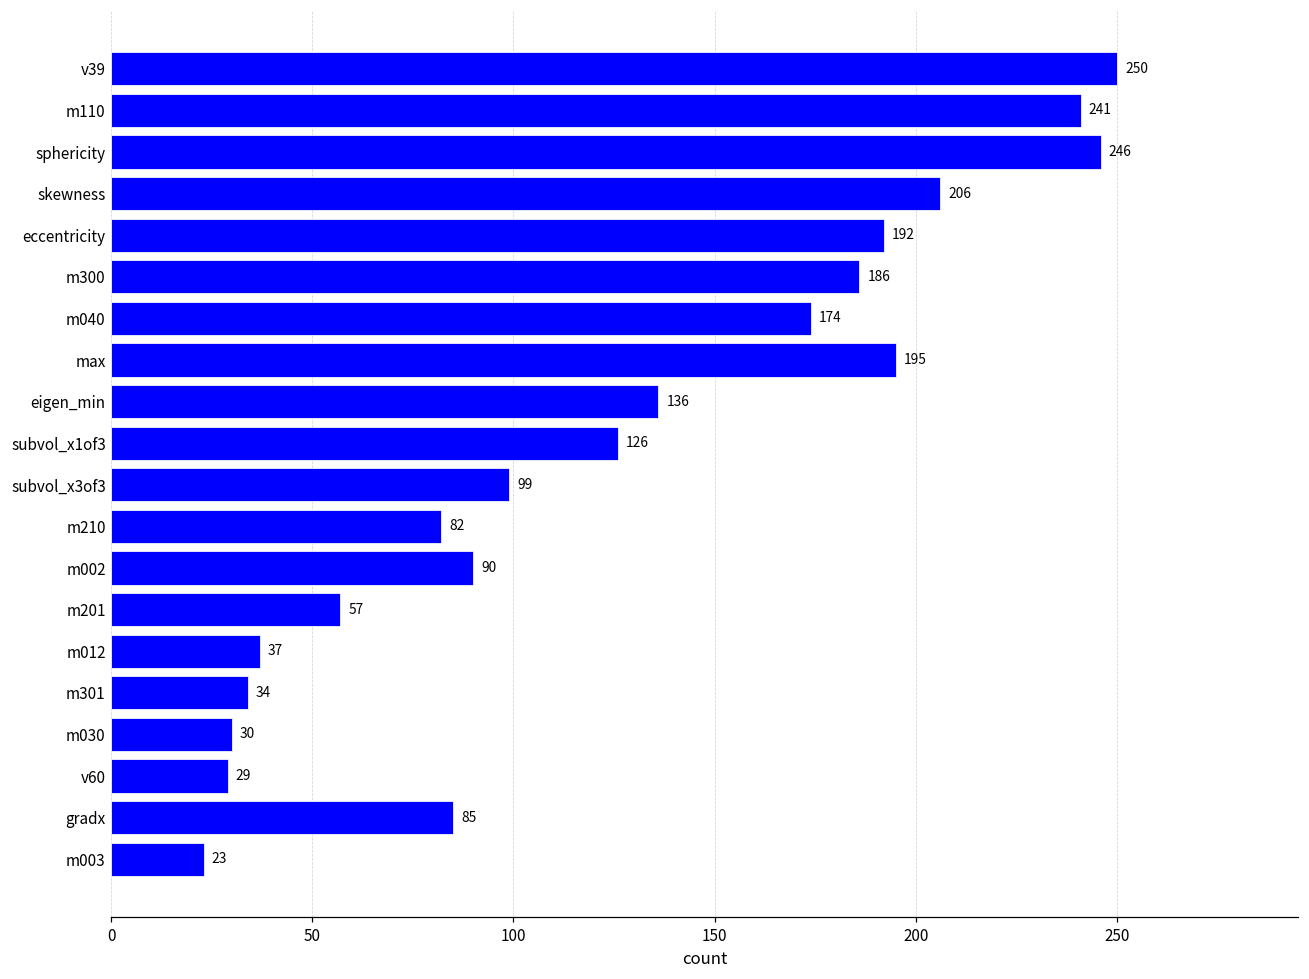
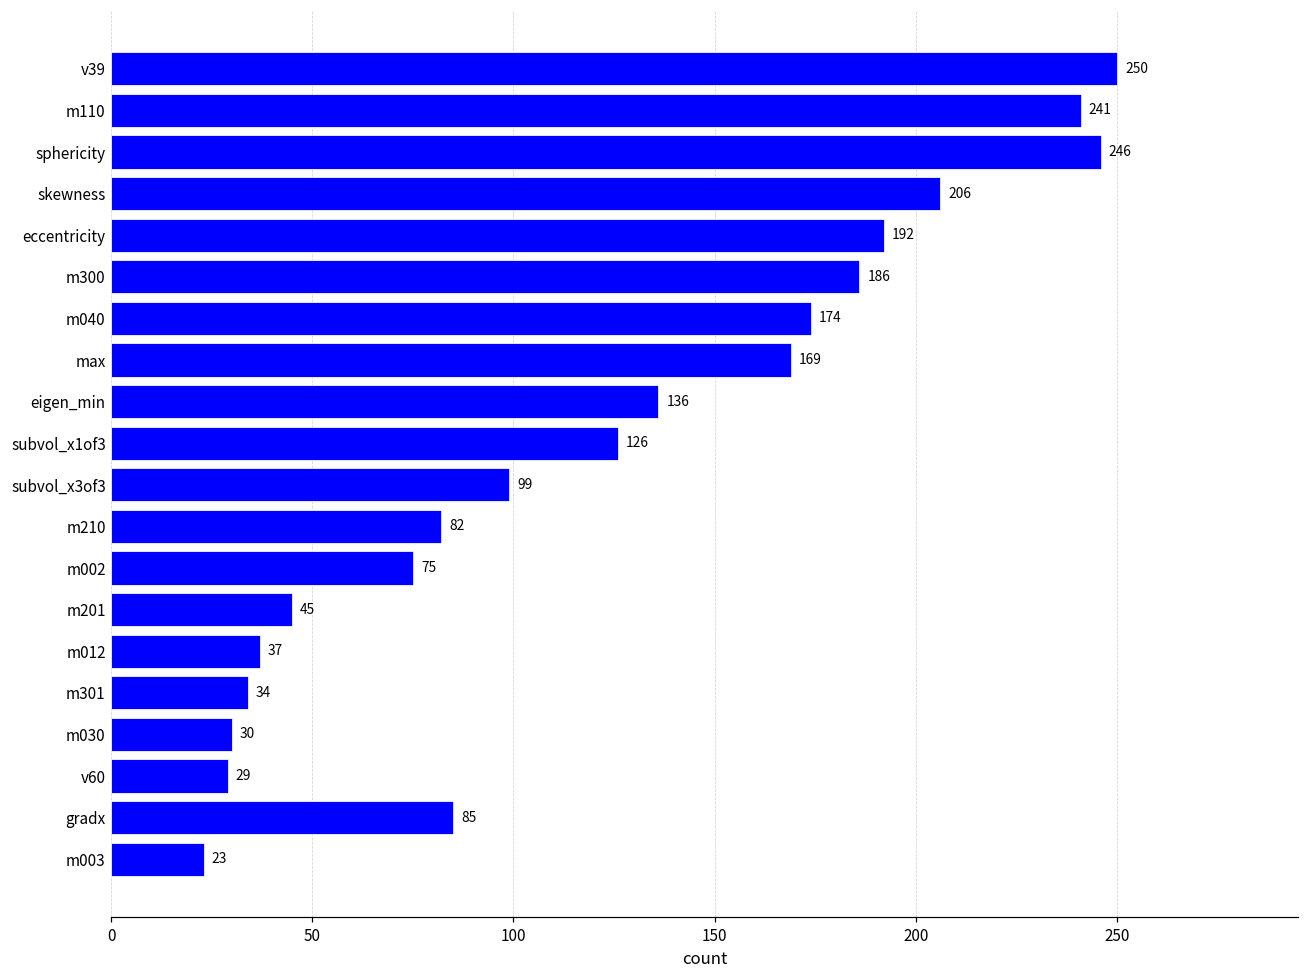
  {
    "v39": 250,
    "m110": 241,
    "sphericity": 246,
    "skewness": 206,
    "eccentricity": 192,
    "m300": 186,
    "m040": 174,
-   "max": 195,
+   "max": 169,
    "eigen_min": 136,
    "subvol_x1of3": 126,
    "subvol_x3of3": 99,
    "m210": 82,
-   "m002": 90,
-   "m201": 57,
+   "m002": 75,
+   "m201": 45,
    "m012": 37,
    "m301": 34,
    "m030": 30,
    "v60": 29,
    "gradx": 85,
    "m003": 23
  }
